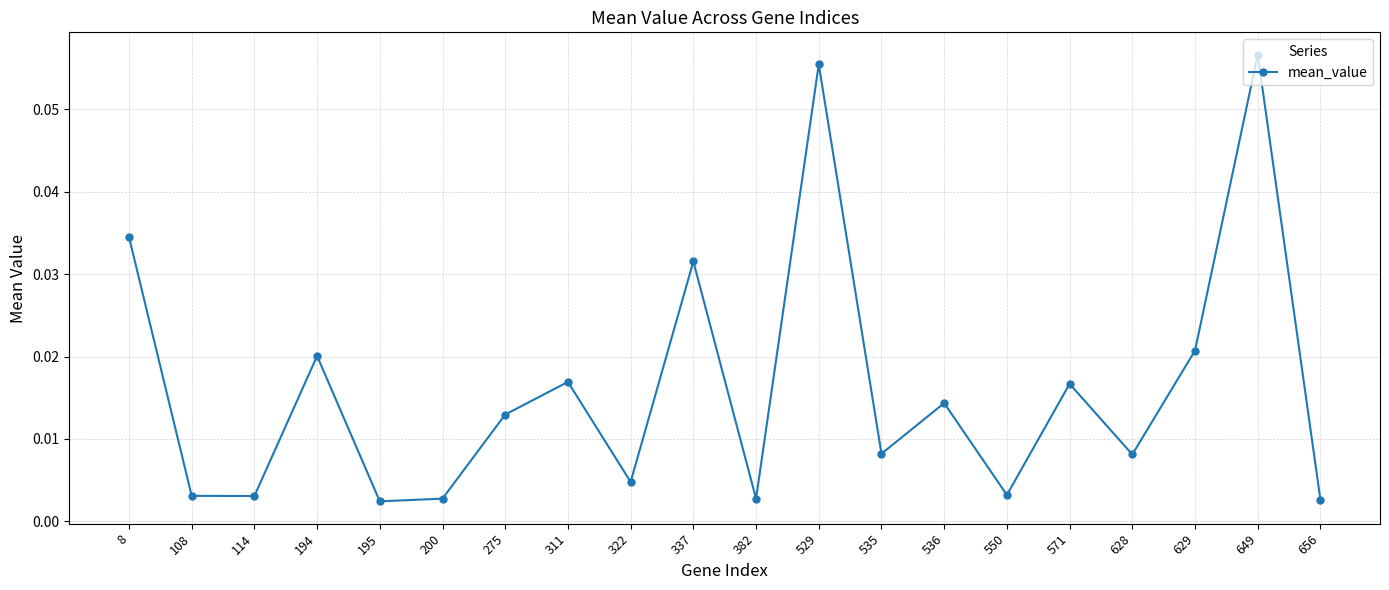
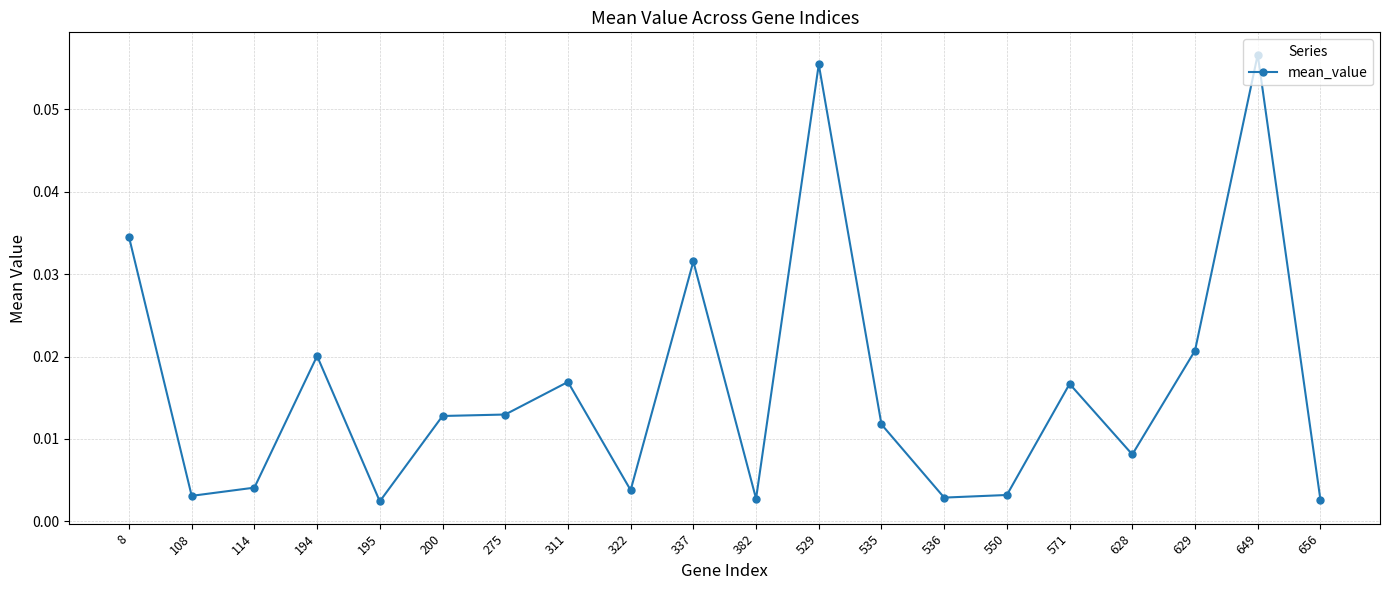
  {
    "8": 0.035,
    "108": 0.003,
-   "114": 0.003,
+   "114": 0.004,
    "194": 0.020,
    "195": 0.002,
-   "200": 0.003,
+   "200": 0.013,
    "275": 0.013,
    "311": 0.017,
-   "322": 0.005,
+   "322": 0.004,
    "337": 0.032,
    "382": 0.003,
    "529": 0.055,
-   "535": 0.008,
-   "536": 0.014,
+   "535": 0.012,
+   "536": 0.003,
    "550": 0.003,
    "571": 0.017,
    "628": 0.008,
    "629": 0.021,
    "656": 0.003
  }
